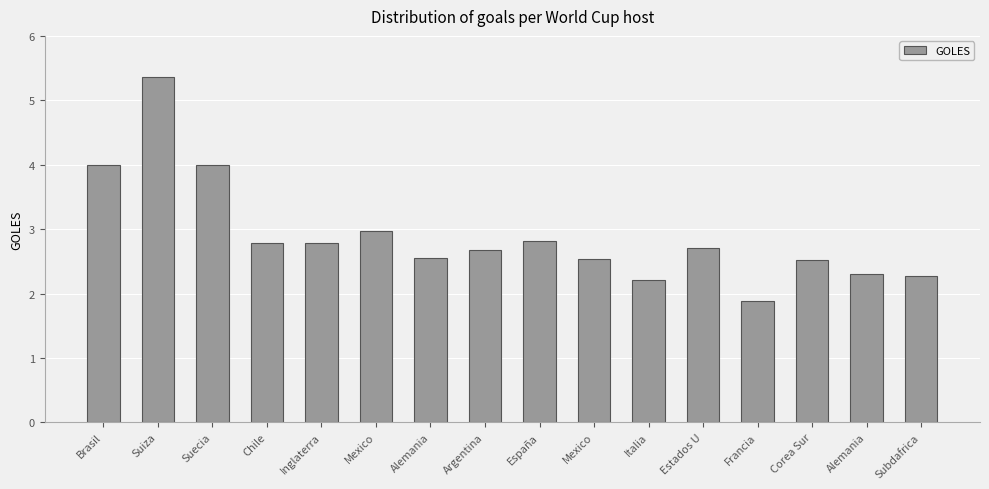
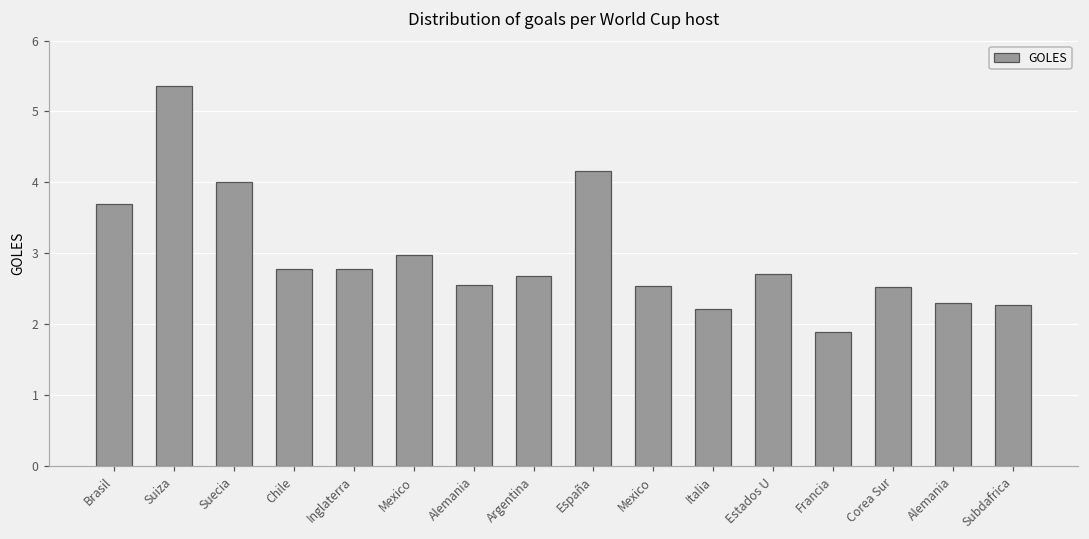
  {
-   "Brasil": 4.0,
+   "Brasil": 3.7,
    "Suiza": 5.4,
    "Suecia": 4.0,
    "Chile": 2.8,
    "Inglaterra": 2.8,
    "Argentina": 2.7,
-   "España": 2.8,
+   "España": 4.2,
    "Italia": 2.2,
    "Estados U": 2.7,
    "Francia": 1.9,
    "Corea Sur": 2.5,
    "Subdafrica": 2.3
  }
